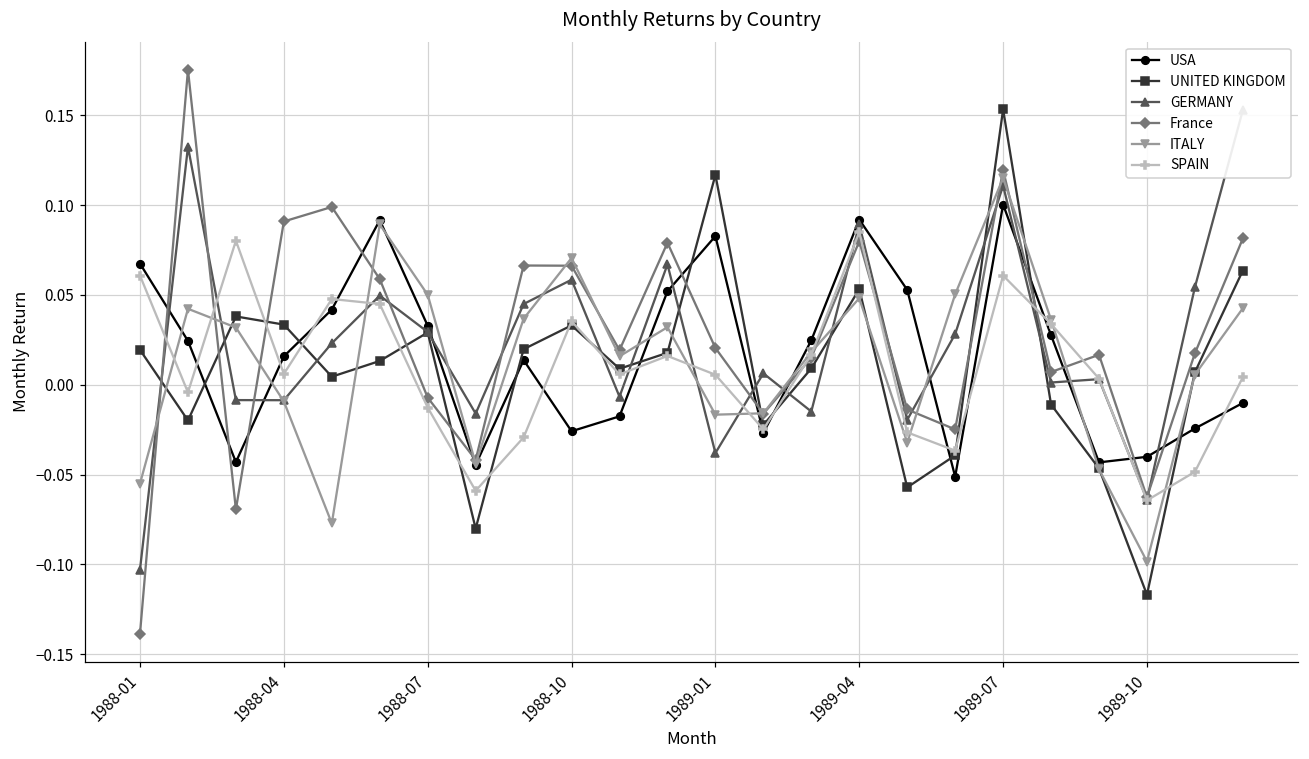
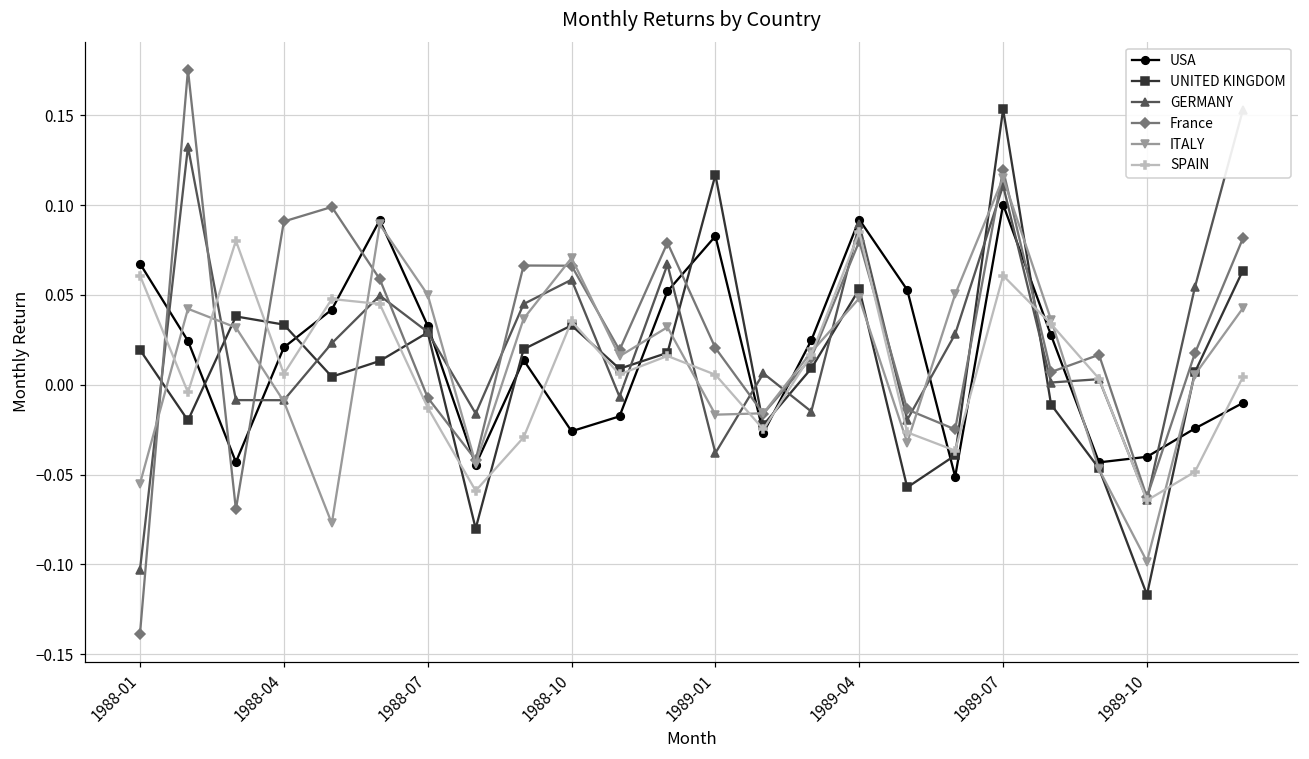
  {
    "USA": {
      "1988-01": 0.067,
-     "1988-04": 0.016,
+     "1988-04": 0.021,
      "1988-07": 0.033,
      "1988-10": -0.026,
      "1989-01": 0.083,
      "1989-04": 0.092,
      "1989-07": 0.100,
      "1989-10": -0.040
    }
  }
